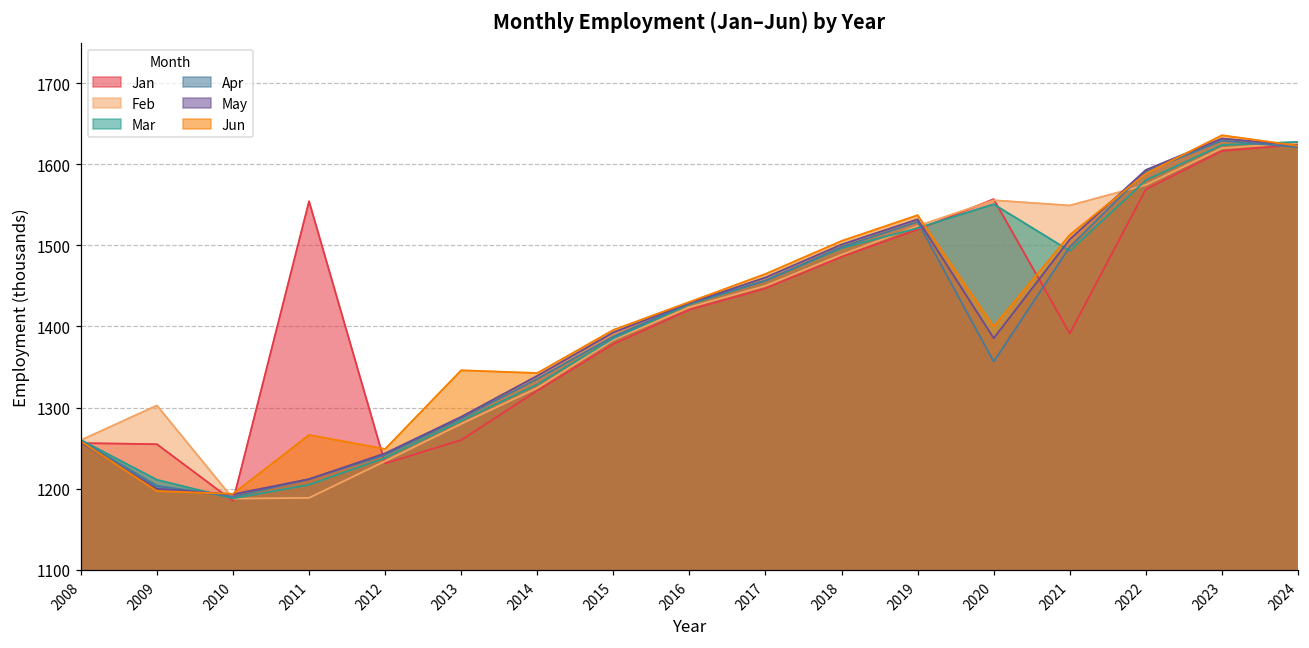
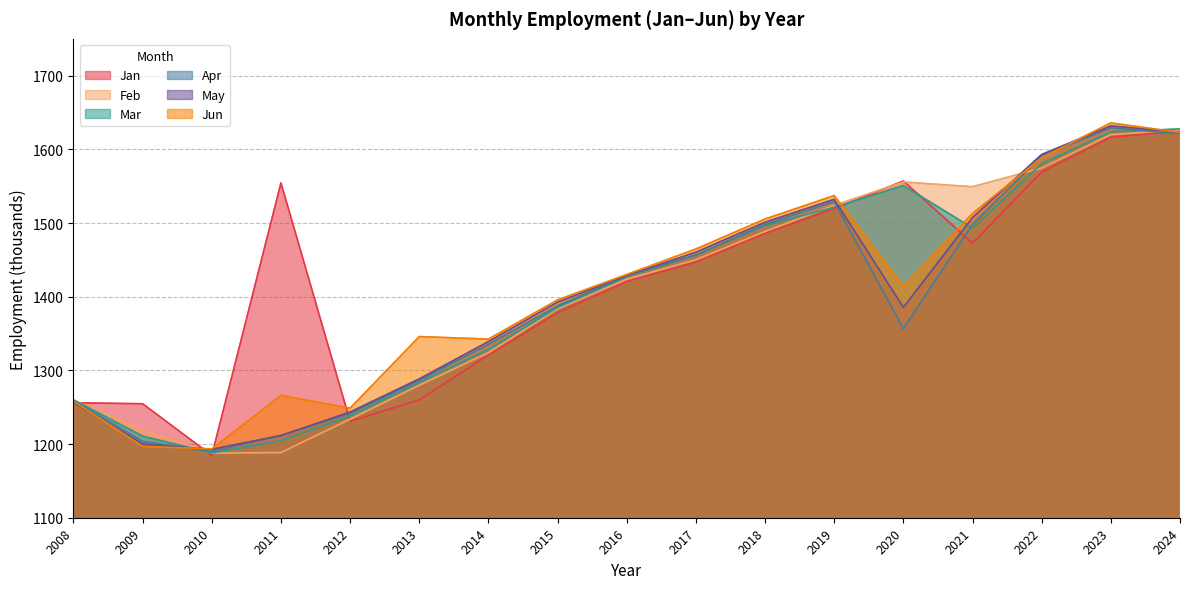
  {
    "Jan": {
      "2009": 1250,
      "2011": 1550,
      "2013": 1260,
      "2015": 1380,
-     "2021": 1390,
+     "2021": 1470,
      "2022": 1570,
      "2023": 1620
    },
    "Feb": {
-     "2009": 1300,
+     "2009": 1220,
      "2011": 1190,
      "2013": 1280,
      "2021": 1550,
      "2022": 1570,
      "2023": 1620
    },
    "Jun": {
      "2011": 1270,
      "2012": 1250,
      "2013": 1350,
      "2017": 1460,
      "2018": 1510,
      "2019": 1540,
-     "2020": 1400,
+     "2020": 1410,
      "2021": 1510,
      "2023": 1640
    }
  }
